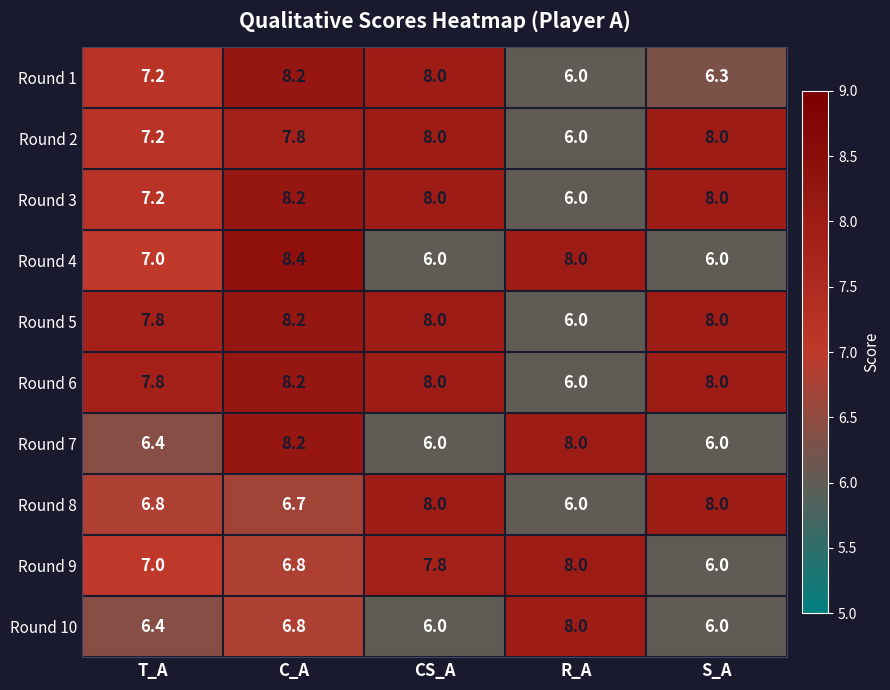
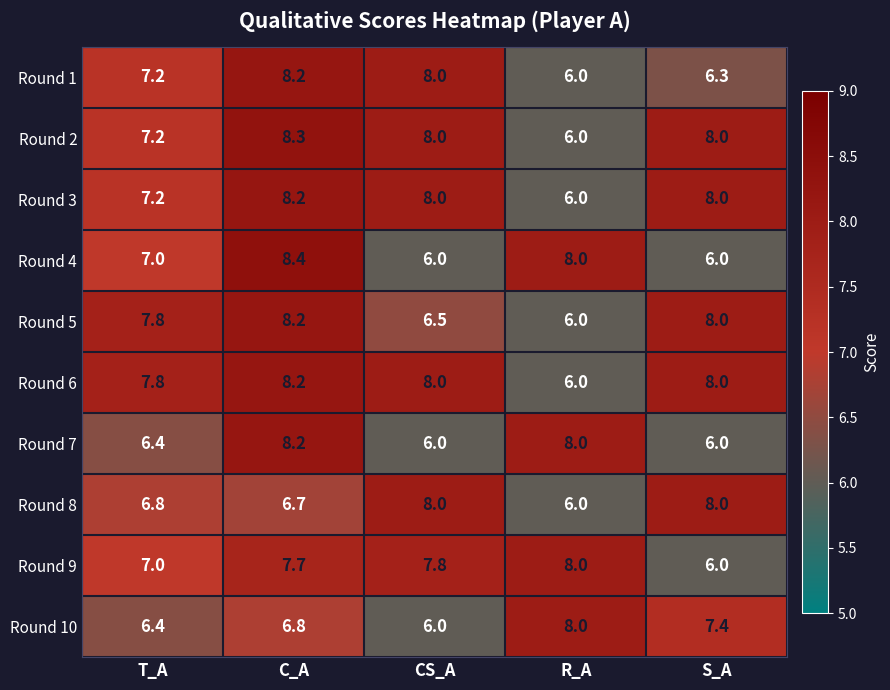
  {
    "Round 1": {
      "T_A": 7.2,
      "C_A": 8.2,
      "CS_A": 8.0,
      "R_A": 6.0,
      "S_A": 6.3
    },
    "Round 2": {
      "T_A": 7.2,
-     "C_A": 7.8,
+     "C_A": 8.3,
      "CS_A": 8.0,
      "R_A": 6.0,
      "S_A": 8.0
    },
    "Round 3": {
      "T_A": 7.2,
      "C_A": 8.2,
      "CS_A": 8.0,
      "R_A": 6.0,
      "S_A": 8.0
    },
    "Round 4": {
      "T_A": 7.0,
      "C_A": 8.4,
      "CS_A": 6.0,
      "R_A": 8.0,
      "S_A": 6.0
    },
    "Round 5": {
      "T_A": 7.8,
      "C_A": 8.2,
-     "CS_A": 8.0,
+     "CS_A": 6.5,
      "R_A": 6.0,
      "S_A": 8.0
    },
    "Round 6": {
      "T_A": 7.8,
      "C_A": 8.2,
      "CS_A": 8.0,
      "R_A": 6.0,
      "S_A": 8.0
    },
    "Round 7": {
      "T_A": 6.4,
      "C_A": 8.2,
      "CS_A": 6.0,
      "R_A": 8.0,
      "S_A": 6.0
    },
    "Round 8": {
      "T_A": 6.8,
      "C_A": 6.7,
      "CS_A": 8.0,
      "R_A": 6.0,
      "S_A": 8.0
    },
    "Round 9": {
      "T_A": 7.0,
-     "C_A": 6.8,
+     "C_A": 7.7,
      "CS_A": 7.8,
      "R_A": 8.0,
      "S_A": 6.0
    },
    "Round 10": {
      "T_A": 6.4,
      "C_A": 6.8,
      "CS_A": 6.0,
      "R_A": 8.0,
-     "S_A": 6.0
+     "S_A": 7.4
    }
  }
